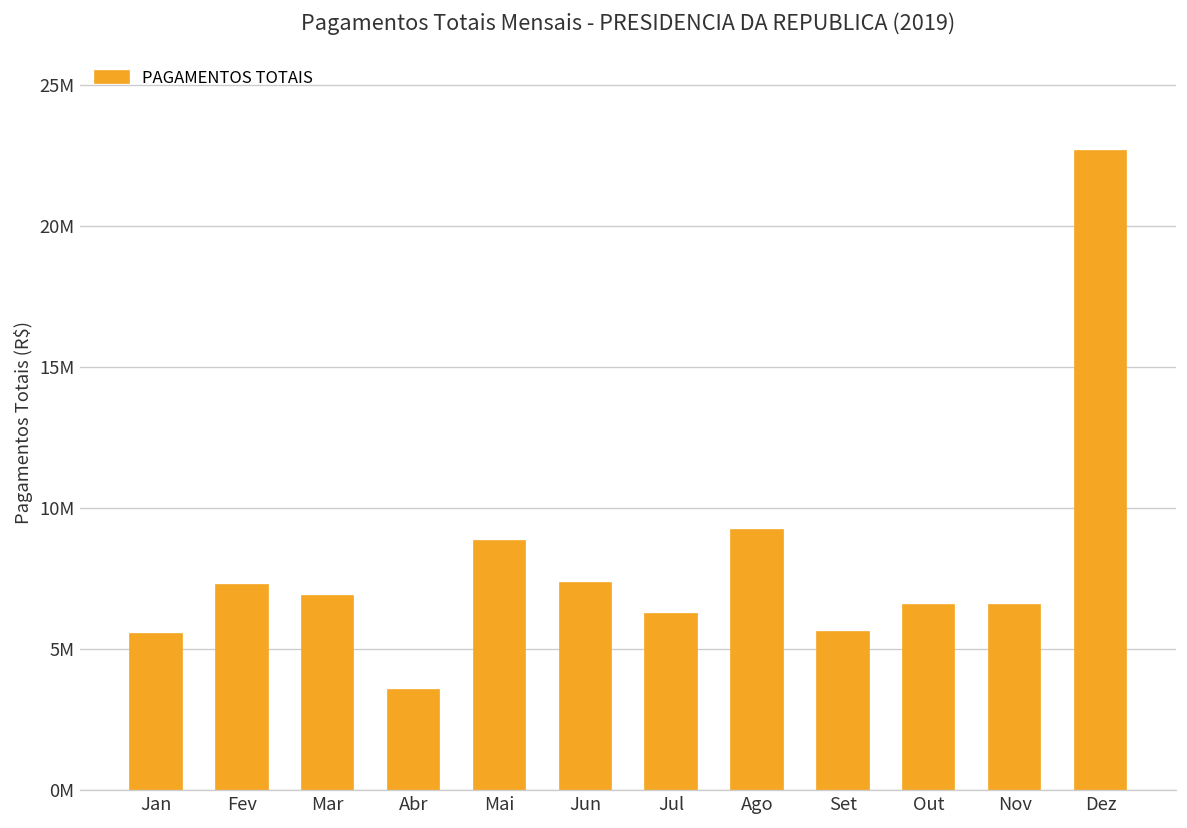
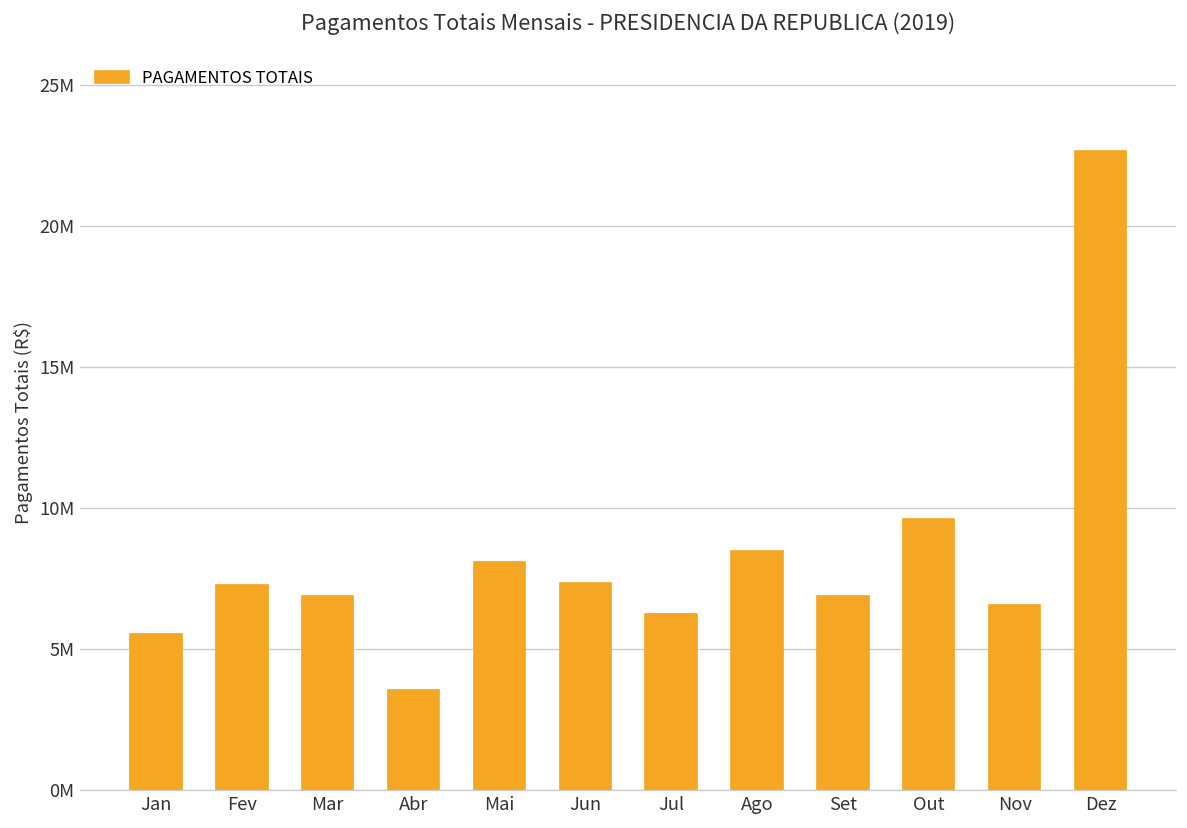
  {
    "Jan": 5500000,
    "Fev": 7300000,
    "Mar": 6900000,
    "Abr": 3500000,
-   "Mai": 8800000,
+   "Mai": 8100000,
    "Jun": 7300000,
    "Jul": 6200000,
-   "Ago": 9200000,
-   "Set": 5600000,
-   "Out": 6500000,
+   "Ago": 8500000,
+   "Set": 6900000,
+   "Out": 9600000,
    "Nov": 6500000,
    "Dez": 22700000
  }
